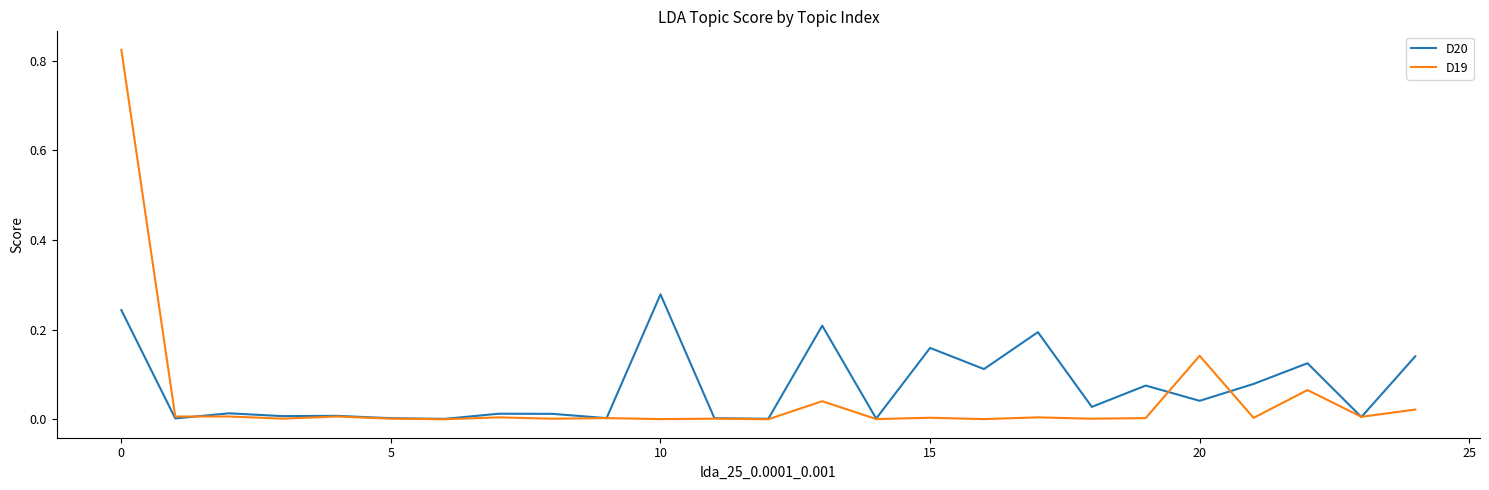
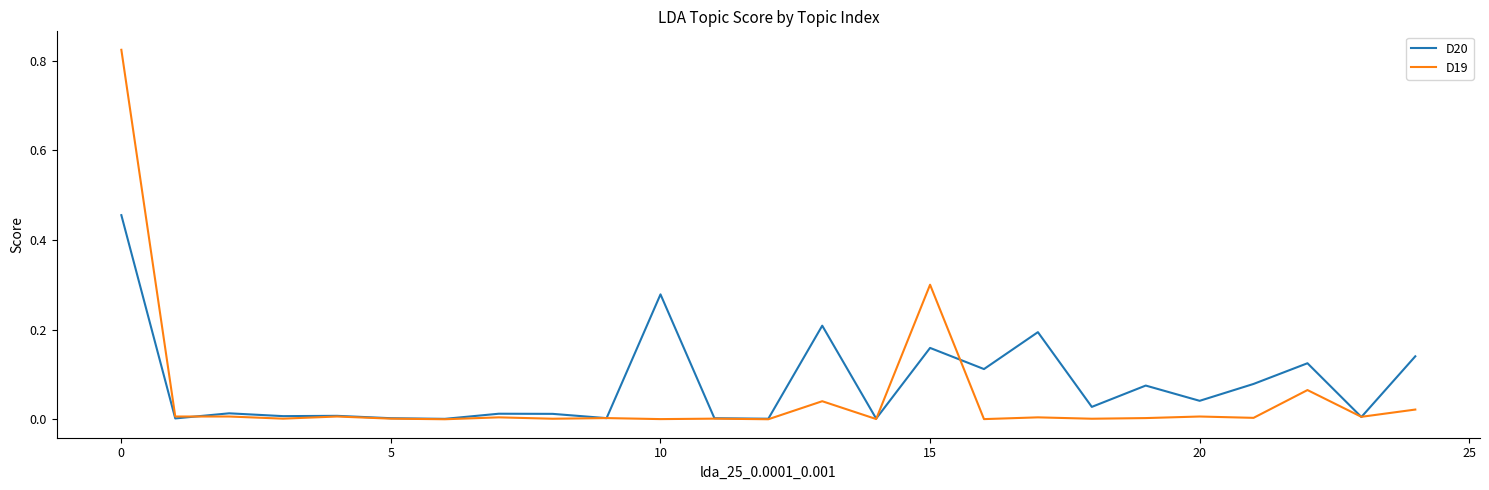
  {
    "D20": {
-     "0": 0.24,
+     "0": 0.46,
      "10": 0.28,
      "15": 0.16,
      "20": 0.04
    },
    "D19": {
      "0": 0.82,
      "10": 0.00,
-     "15": 0.00,
-     "20": 0.14
+     "15": 0.30,
+     "20": 0.01
    }
  }
